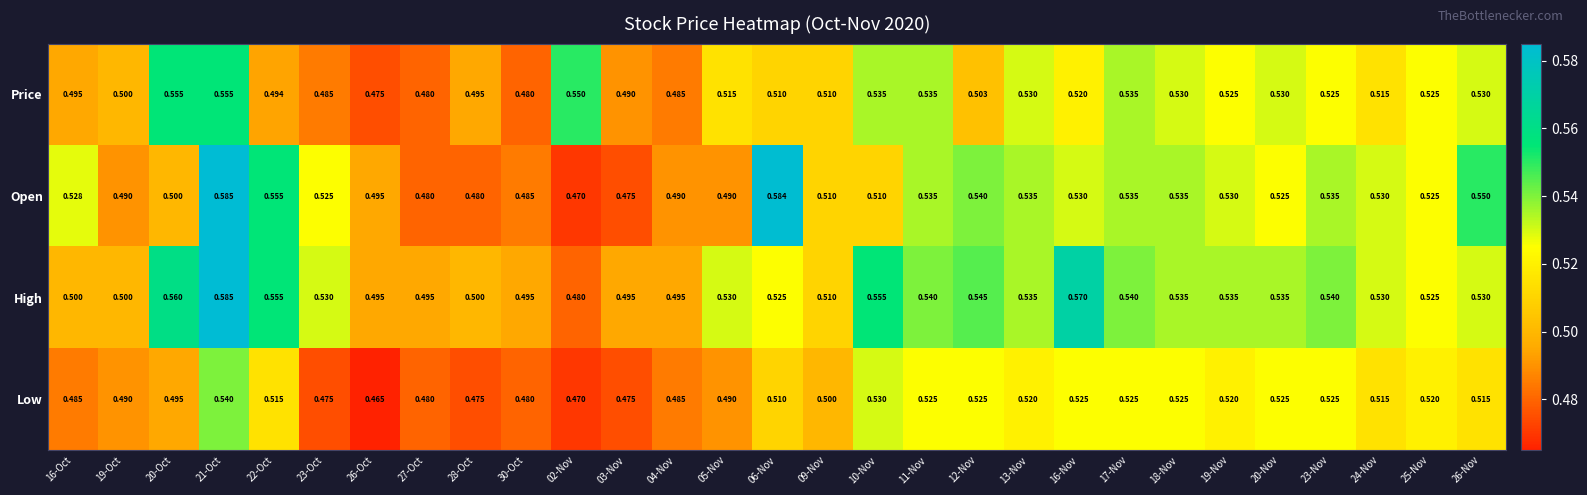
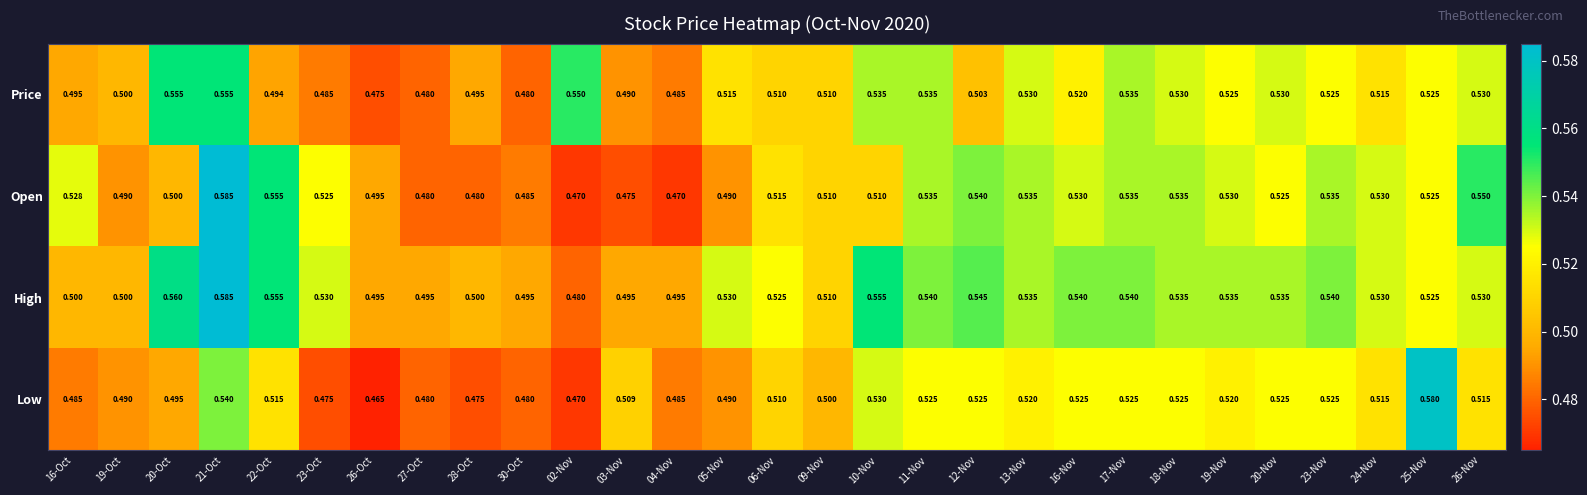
  {
    "Price": {
      "16-Oct": 0.495,
      "19-Oct": 0.500,
      "20-Oct": 0.555,
      "21-Oct": 0.555,
      "22-Oct": 0.494,
      "23-Oct": 0.485,
      "26-Oct": 0.475,
      "27-Oct": 0.480,
      "28-Oct": 0.495,
      "30-Oct": 0.480,
      "02-Nov": 0.550,
      "03-Nov": 0.490,
      "04-Nov": 0.485,
      "05-Nov": 0.515,
      "06-Nov": 0.510,
      "09-Nov": 0.510,
      "10-Nov": 0.535,
      "11-Nov": 0.535,
      "12-Nov": 0.503,
      "13-Nov": 0.530,
      "16-Nov": 0.520,
      "17-Nov": 0.535,
      "18-Nov": 0.530,
      "19-Nov": 0.525,
      "20-Nov": 0.530,
      "23-Nov": 0.525,
      "24-Nov": 0.515,
      "25-Nov": 0.525,
      "26-Nov": 0.530
    },
    "Open": {
      "16-Oct": 0.528,
      "19-Oct": 0.490,
      "20-Oct": 0.500,
      "21-Oct": 0.585,
      "22-Oct": 0.555,
      "23-Oct": 0.525,
      "26-Oct": 0.495,
      "27-Oct": 0.480,
      "28-Oct": 0.480,
      "30-Oct": 0.485,
      "02-Nov": 0.470,
      "03-Nov": 0.475,
-     "04-Nov": 0.490,
+     "04-Nov": 0.470,
      "05-Nov": 0.490,
-     "06-Nov": 0.584,
+     "06-Nov": 0.515,
      "09-Nov": 0.510,
      "10-Nov": 0.510,
      "11-Nov": 0.535,
      "12-Nov": 0.540,
      "13-Nov": 0.535,
      "16-Nov": 0.530,
      "17-Nov": 0.535,
      "18-Nov": 0.535,
      "19-Nov": 0.530,
      "20-Nov": 0.525,
      "23-Nov": 0.535,
      "24-Nov": 0.530,
      "25-Nov": 0.525,
      "26-Nov": 0.550
    },
    "High": {
      "16-Oct": 0.500,
      "19-Oct": 0.500,
      "20-Oct": 0.560,
      "21-Oct": 0.585,
      "22-Oct": 0.555,
      "23-Oct": 0.530,
      "26-Oct": 0.495,
      "27-Oct": 0.495,
      "28-Oct": 0.500,
      "30-Oct": 0.495,
      "02-Nov": 0.480,
      "03-Nov": 0.495,
      "04-Nov": 0.495,
      "05-Nov": 0.530,
      "06-Nov": 0.525,
      "09-Nov": 0.510,
      "10-Nov": 0.555,
      "11-Nov": 0.540,
      "12-Nov": 0.545,
      "13-Nov": 0.535,
-     "16-Nov": 0.570,
+     "16-Nov": 0.540,
      "17-Nov": 0.540,
      "18-Nov": 0.535,
      "19-Nov": 0.535,
      "20-Nov": 0.535,
      "23-Nov": 0.540,
      "24-Nov": 0.530,
      "25-Nov": 0.525,
      "26-Nov": 0.530
    },
    "Low": {
      "16-Oct": 0.485,
      "19-Oct": 0.490,
      "20-Oct": 0.495,
      "21-Oct": 0.540,
      "22-Oct": 0.515,
      "23-Oct": 0.475,
      "26-Oct": 0.465,
      "27-Oct": 0.480,
      "28-Oct": 0.475,
      "30-Oct": 0.480,
      "02-Nov": 0.470,
-     "03-Nov": 0.475,
+     "03-Nov": 0.509,
      "04-Nov": 0.485,
      "05-Nov": 0.490,
      "06-Nov": 0.510,
      "09-Nov": 0.500,
      "10-Nov": 0.530,
      "11-Nov": 0.525,
      "12-Nov": 0.525,
      "13-Nov": 0.520,
      "16-Nov": 0.525,
      "17-Nov": 0.525,
      "18-Nov": 0.525,
      "19-Nov": 0.520,
      "20-Nov": 0.525,
      "23-Nov": 0.525,
      "24-Nov": 0.515,
-     "25-Nov": 0.520,
+     "25-Nov": 0.580,
      "26-Nov": 0.515
    }
  }
